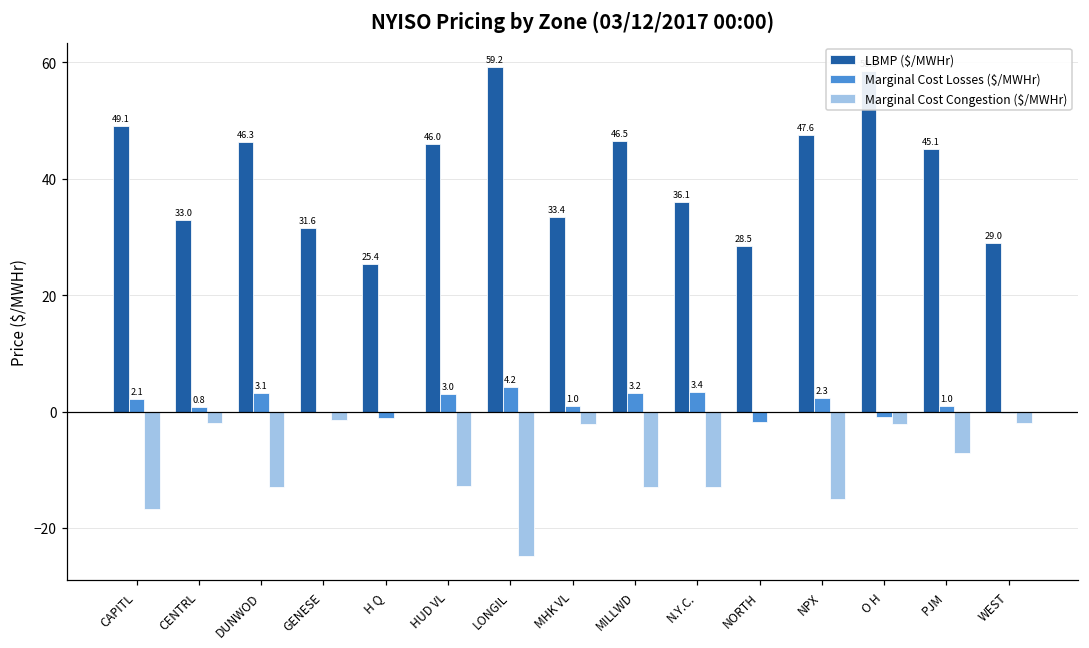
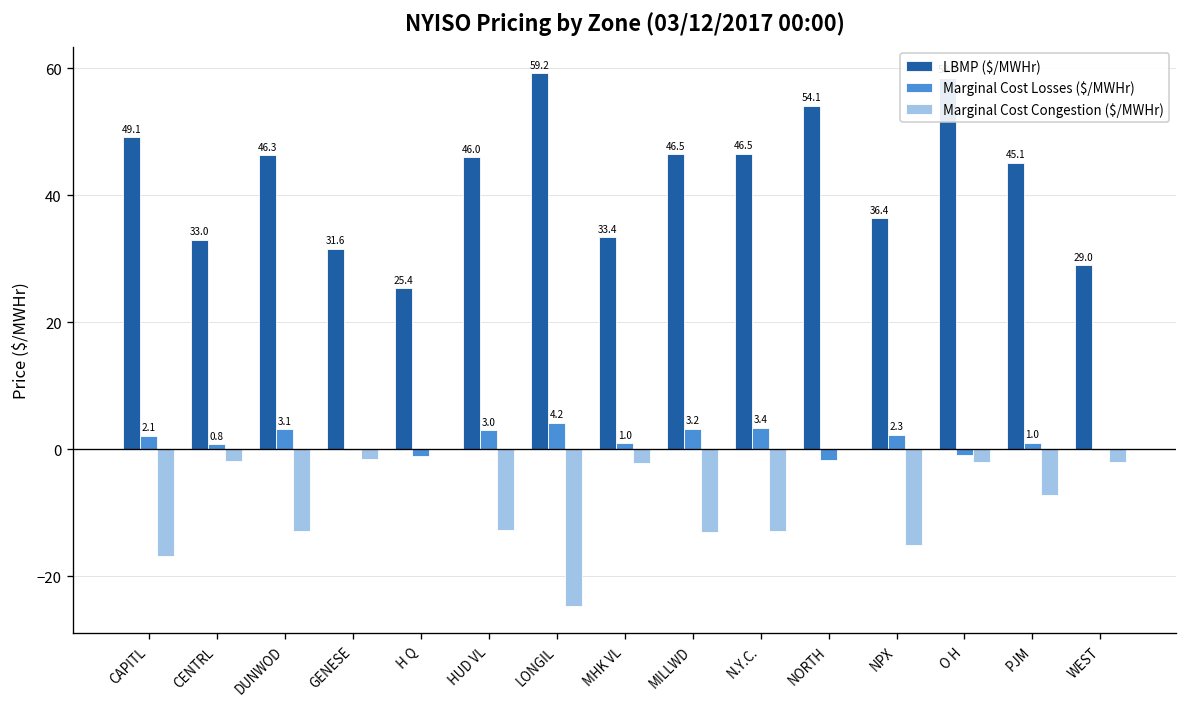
  {
    "LBMP ($/MWHr)": {
      "CAPITL": 49.1,
      "CENTRL": 33.0,
      "DUNWOD": 46.3,
      "GENESE": 31.6,
      "H Q": 25.4,
      "HUD VL": 46.0,
      "LONGIL": 59.2,
      "MHK VL": 33.4,
      "MILLWD": 46.5,
-     "N.Y.C.": 36.1,
-     "NORTH": 28.5,
-     "NPX": 47.6,
+     "N.Y.C.": 46.5,
+     "NORTH": 54.1,
+     "NPX": 36.4,
      "PJM": 45.1,
      "WEST": 29.0
    },
    "Marginal Cost Losses ($/MWHr)": {
      "CAPITL": 2.1,
      "CENTRL": 0.8,
      "DUNWOD": 3.1,
      "HUD VL": 3.0,
      "LONGIL": 4.2,
      "MHK VL": 1.0,
      "MILLWD": 3.2,
      "N.Y.C.": 3.4,
      "NPX": 2.3,
      "PJM": 1.0
    },
    "Marginal Cost Congestion ($/MWHr)": {
      "CAPITL": -17,
      "CENTRL": -2,
      "DUNWOD": -13,
      "GENESE": -2,
      "H Q": 0,
      "HUD VL": -13,
      "LONGIL": -25,
      "MHK VL": -2,
      "MILLWD": -13,
      "N.Y.C.": -13,
      "NORTH": 0,
      "NPX": -15,
      "O H": -2,
      "PJM": -7,
      "WEST": -2
    }
  }
